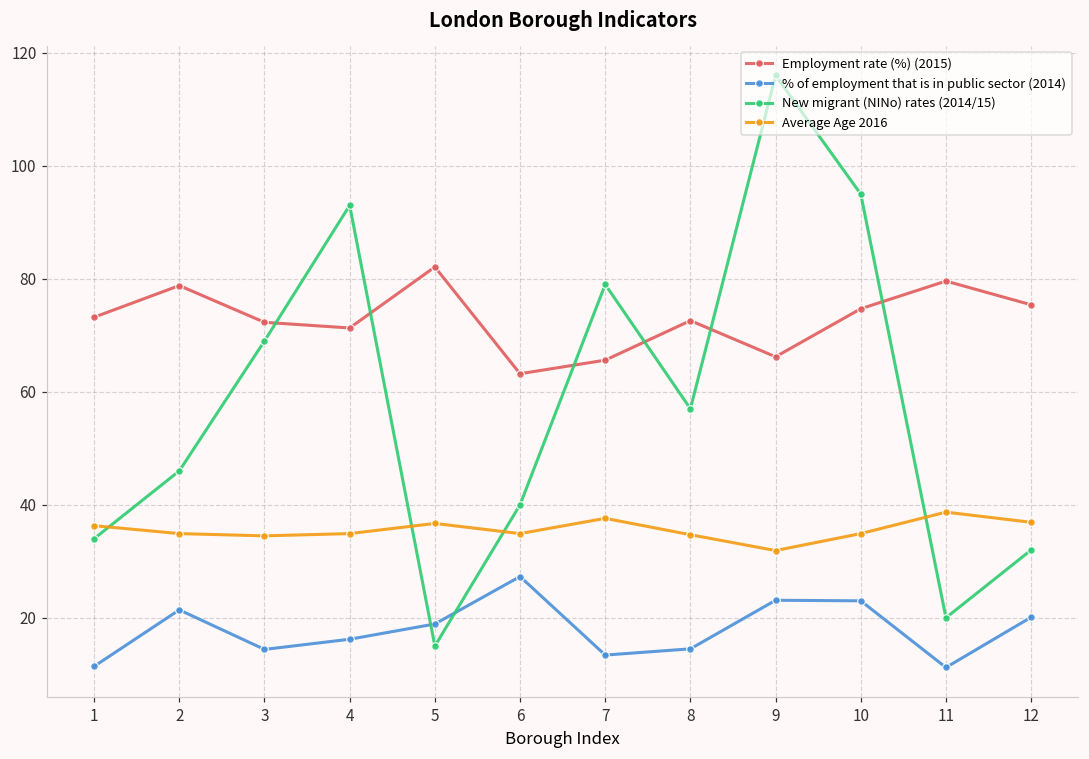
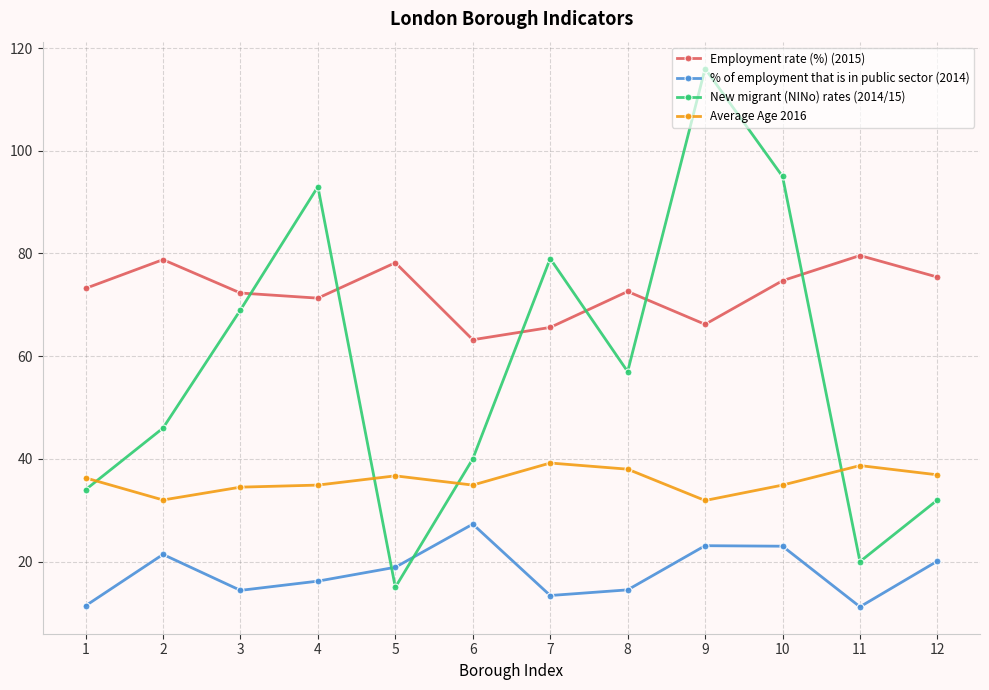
  {
    "Employment rate (%) (2015)": {
      "1": 73,
      "2": 79,
      "3": 72,
      "4": 71,
-     "5": 82,
+     "5": 78,
      "6": 63,
      "7": 66,
      "8": 73,
      "9": 66,
      "10": 75,
      "11": 80,
      "12": 75
    },
    "% of employment that is in public sector (2014)": {
      "1": 11,
      "2": 21,
      "3": 14,
      "4": 16,
      "5": 19,
      "6": 27,
      "7": 13,
      "8": 15,
      "9": 23,
      "10": 23,
      "11": 11,
      "12": 20
    },
    "New migrant (NINo) rates (2014/15)": {
      "1": 34,
      "2": 46,
      "3": 69,
      "4": 93,
      "5": 15,
      "6": 40,
      "7": 79,
      "8": 57,
      "10": 95,
      "11": 20,
      "12": 32
    },
    "Average Age 2016": {
      "1": 36,
-     "2": 35,
+     "2": 32,
      "3": 35,
      "4": 35,
      "5": 37,
      "6": 35,
-     "7": 38,
-     "8": 35,
+     "7": 39,
+     "8": 38,
      "9": 32,
      "10": 35,
      "11": 39,
      "12": 37
    }
  }
